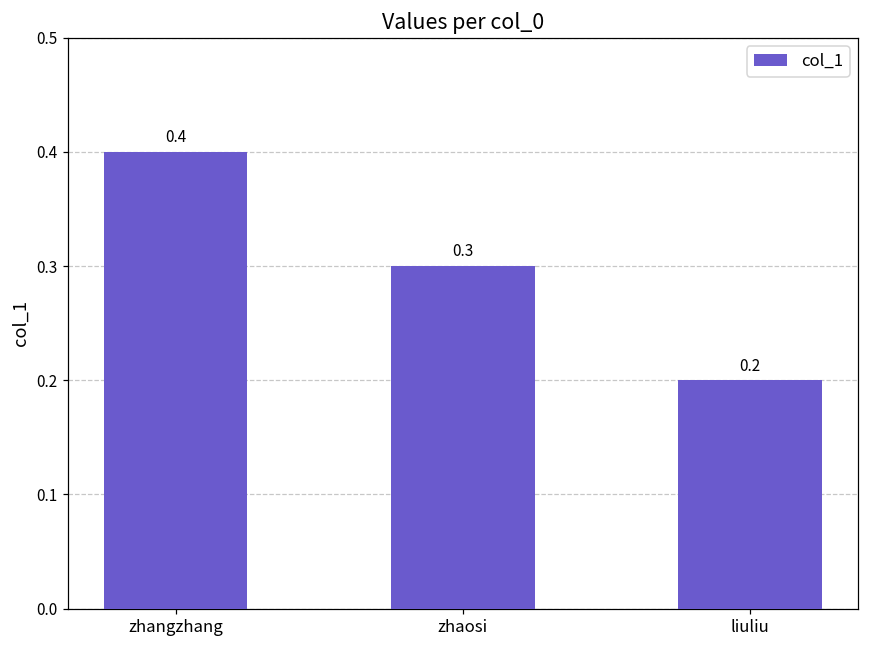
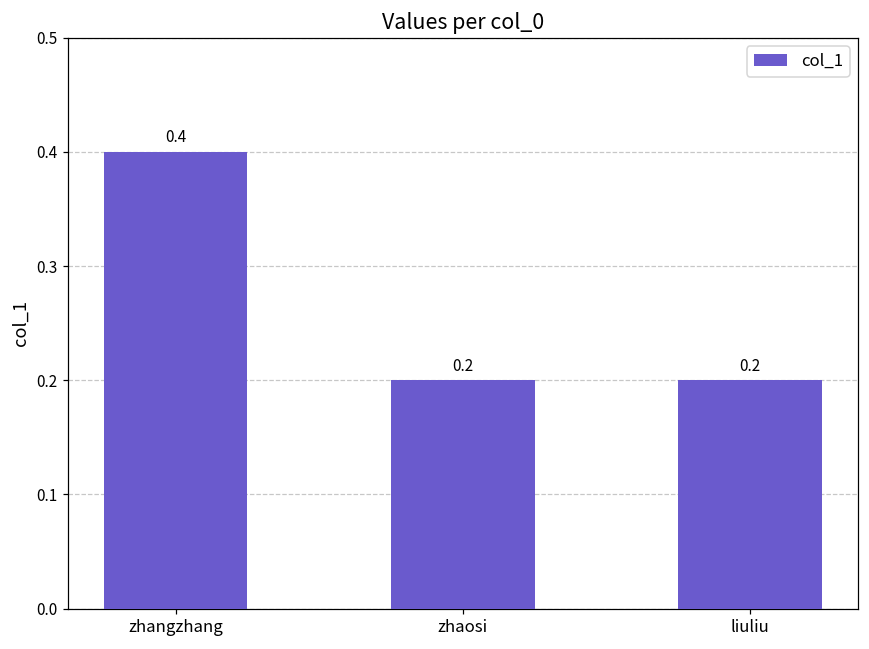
  {
    "zhangzhang": 0.4,
-   "zhaosi": 0.3,
+   "zhaosi": 0.2,
    "liuliu": 0.2
  }
